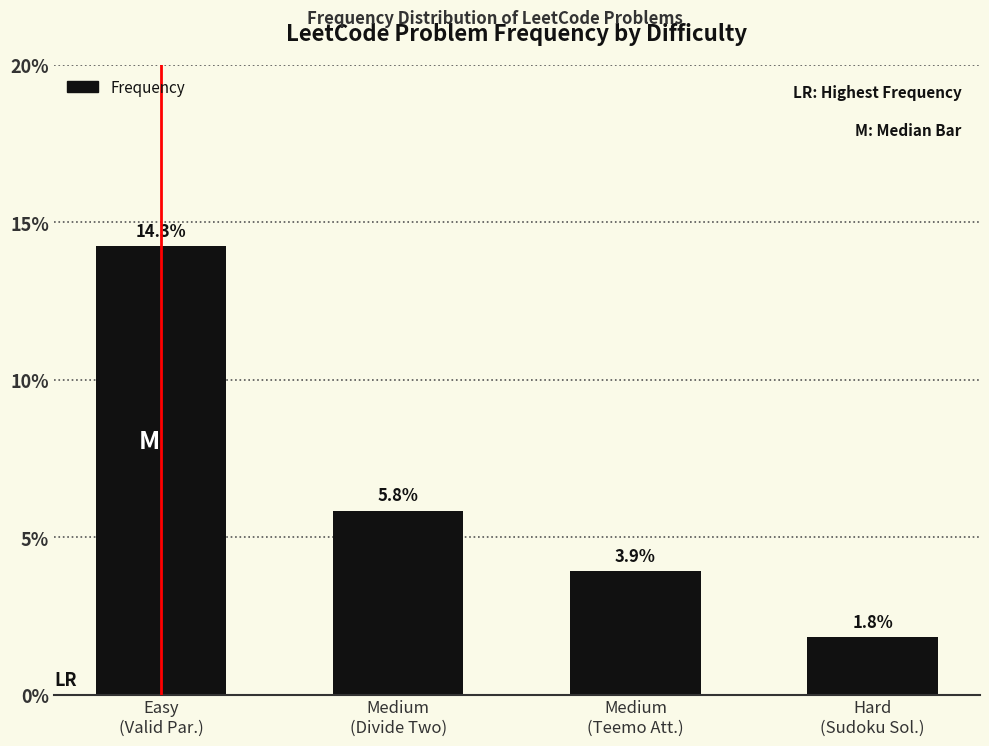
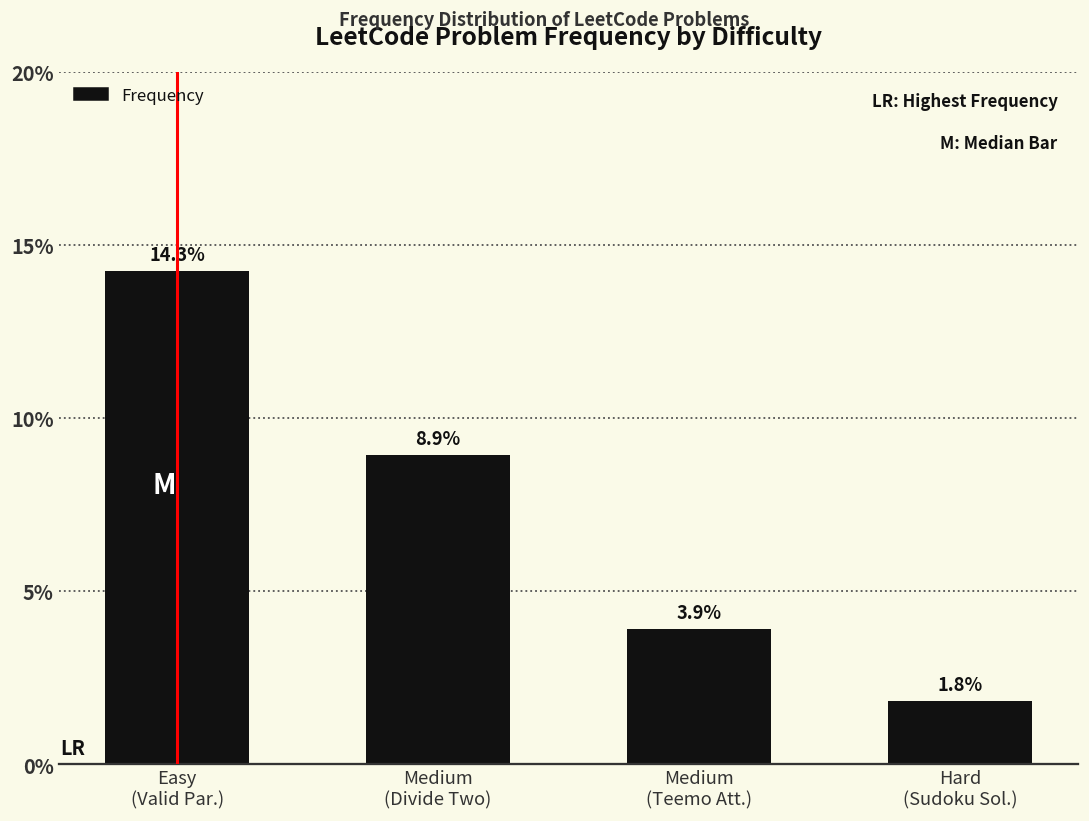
  {
    "Easy (Valid Par.)": "14.3%",
-   "Medium (Divide Two)": "5.8%",
+   "Medium (Divide Two)": "8.9%",
    "Medium (Teemo Att.)": "3.9%",
    "Hard (Sudoku Sol.)": "1.8%"
  }
